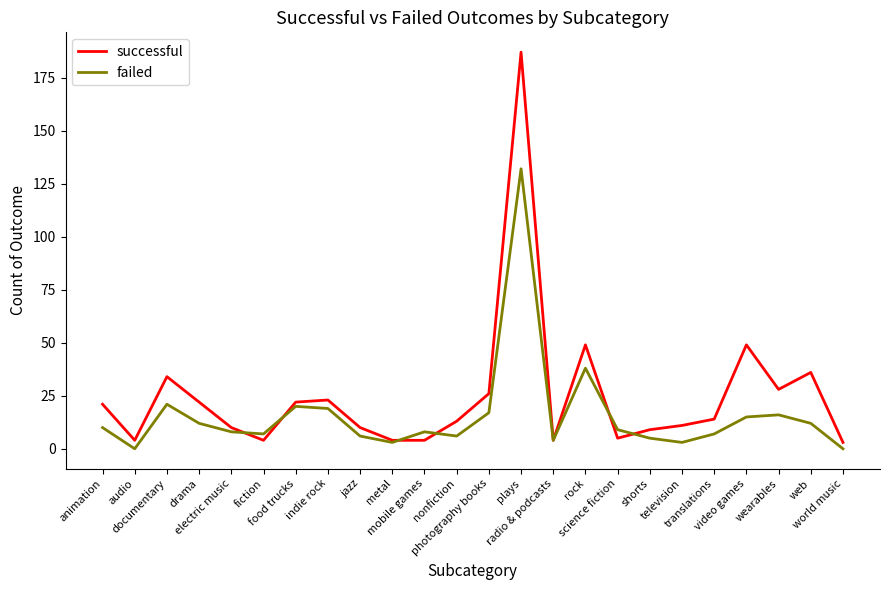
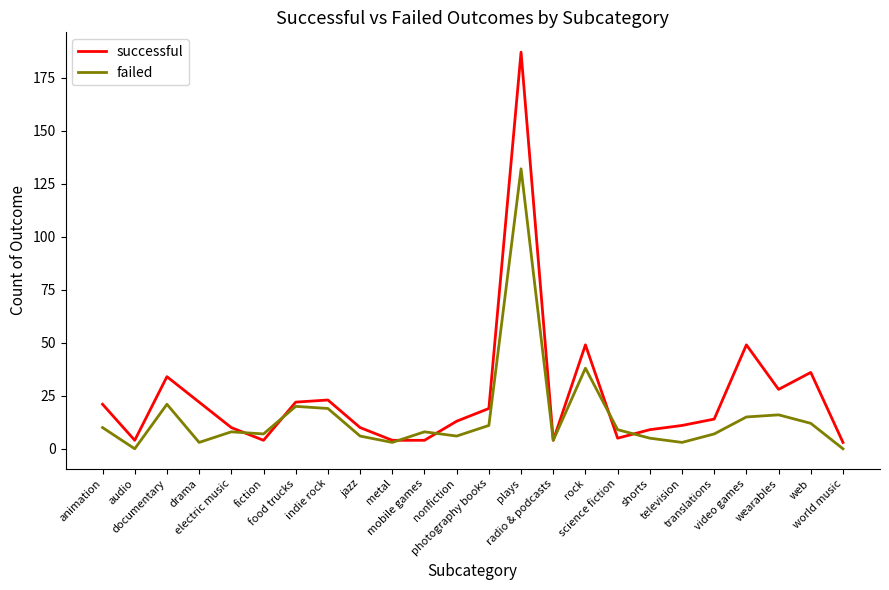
  {
    "successful": {
      "animation": 21,
      "audio": 4,
      "documentary": 34,
      "drama": 22,
      "electric music": 10,
      "fiction": 4,
      "food trucks": 22,
      "indie rock": 23,
      "jazz": 10,
      "mobile games": 4,
      "nonfiction": 13,
-     "photography books": 26,
+     "photography books": 19,
      "plays": 187,
      "rock": 49,
      "science fiction": 5,
      "shorts": 9,
      "television": 11,
      "translations": 14,
      "video games": 49,
      "wearables": 28,
      "web": 36,
      "world music": 3
    },
    "failed": {
      "animation": 10,
      "audio": 0,
      "documentary": 21,
-     "drama": 12,
+     "drama": 3,
      "electric music": 8,
      "fiction": 7,
      "food trucks": 20,
      "indie rock": 19,
      "jazz": 6,
      "mobile games": 8,
      "nonfiction": 6,
-     "photography books": 17,
+     "photography books": 11,
      "plays": 132,
      "rock": 38,
      "science fiction": 9,
      "shorts": 5,
      "television": 3,
      "translations": 7,
      "video games": 15,
      "wearables": 16,
      "web": 12,
      "world music": 0
    }
  }
